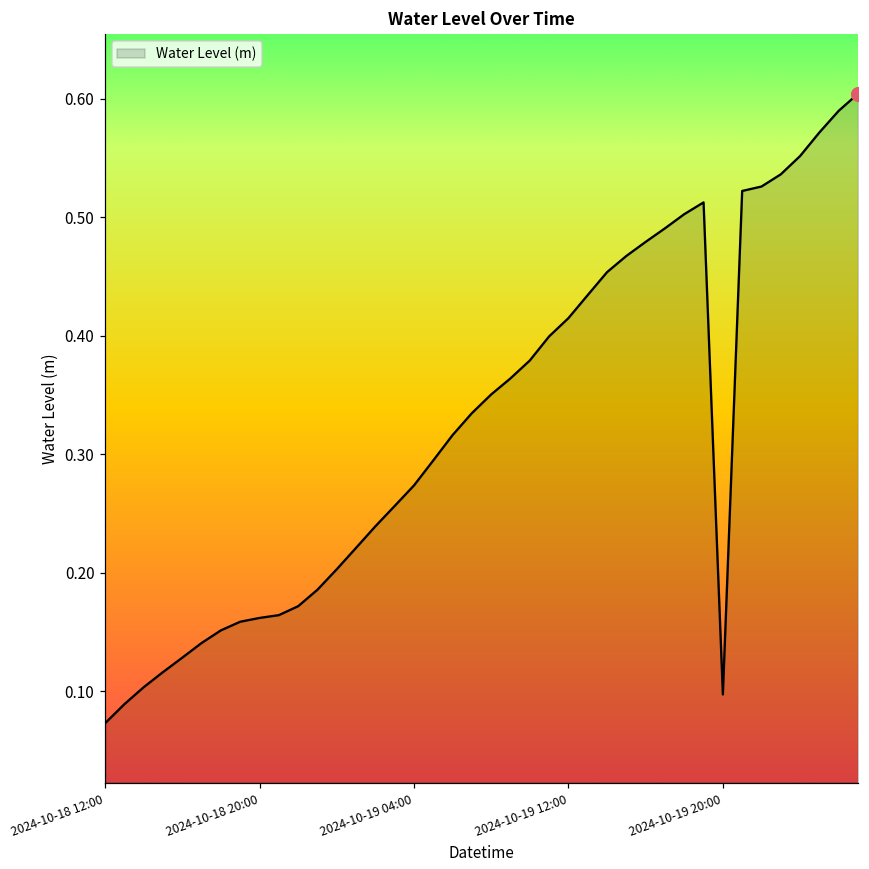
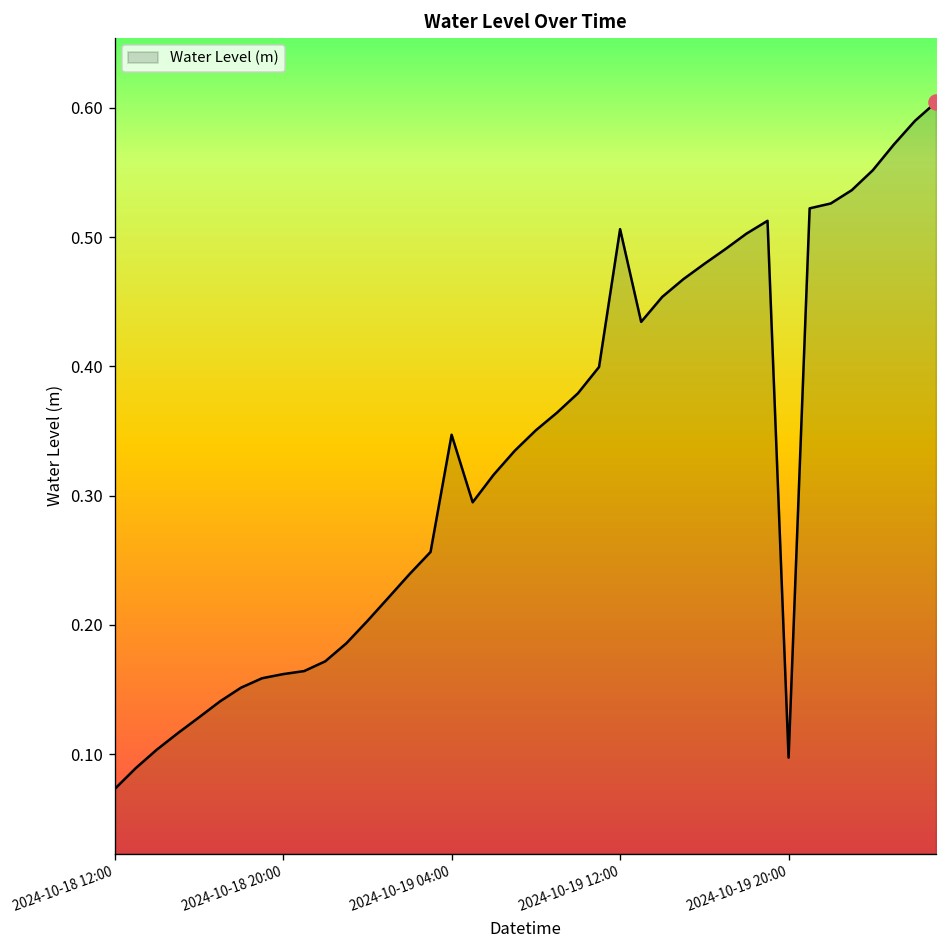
  {
    "Water Level (m)": {
      "2024-10-18 12:00": 0.073,
      "2024-10-18 20:00": 0.162,
-     "2024-10-19 04:00": 0.274,
-     "2024-10-19 12:00": 0.415,
+     "2024-10-19 04:00": 0.347,
+     "2024-10-19 12:00": 0.506,
      "2024-10-19 20:00": 0.097
    }
  }
